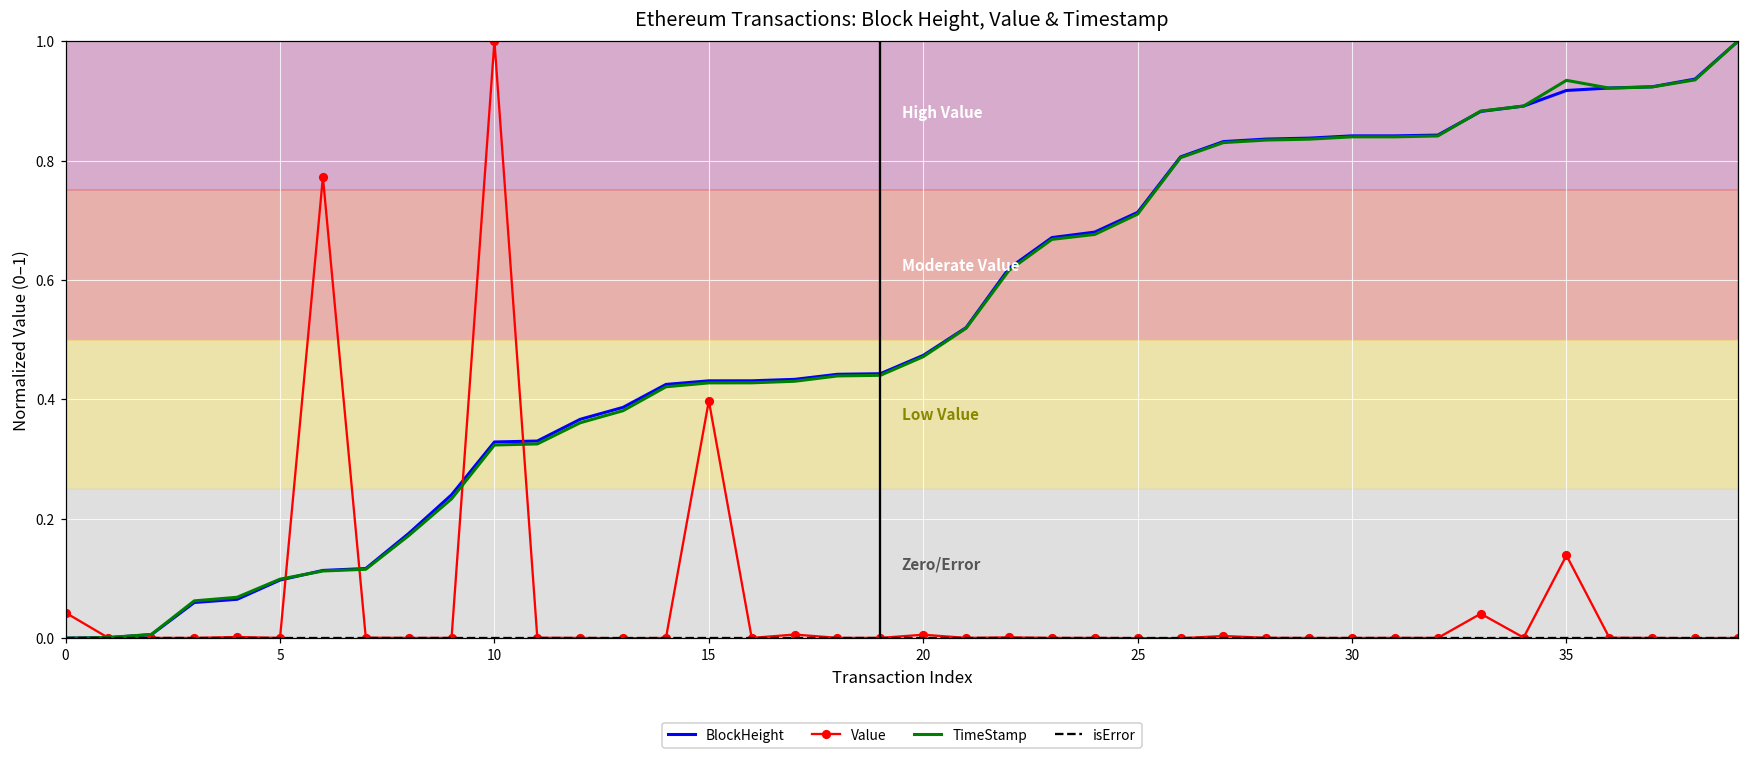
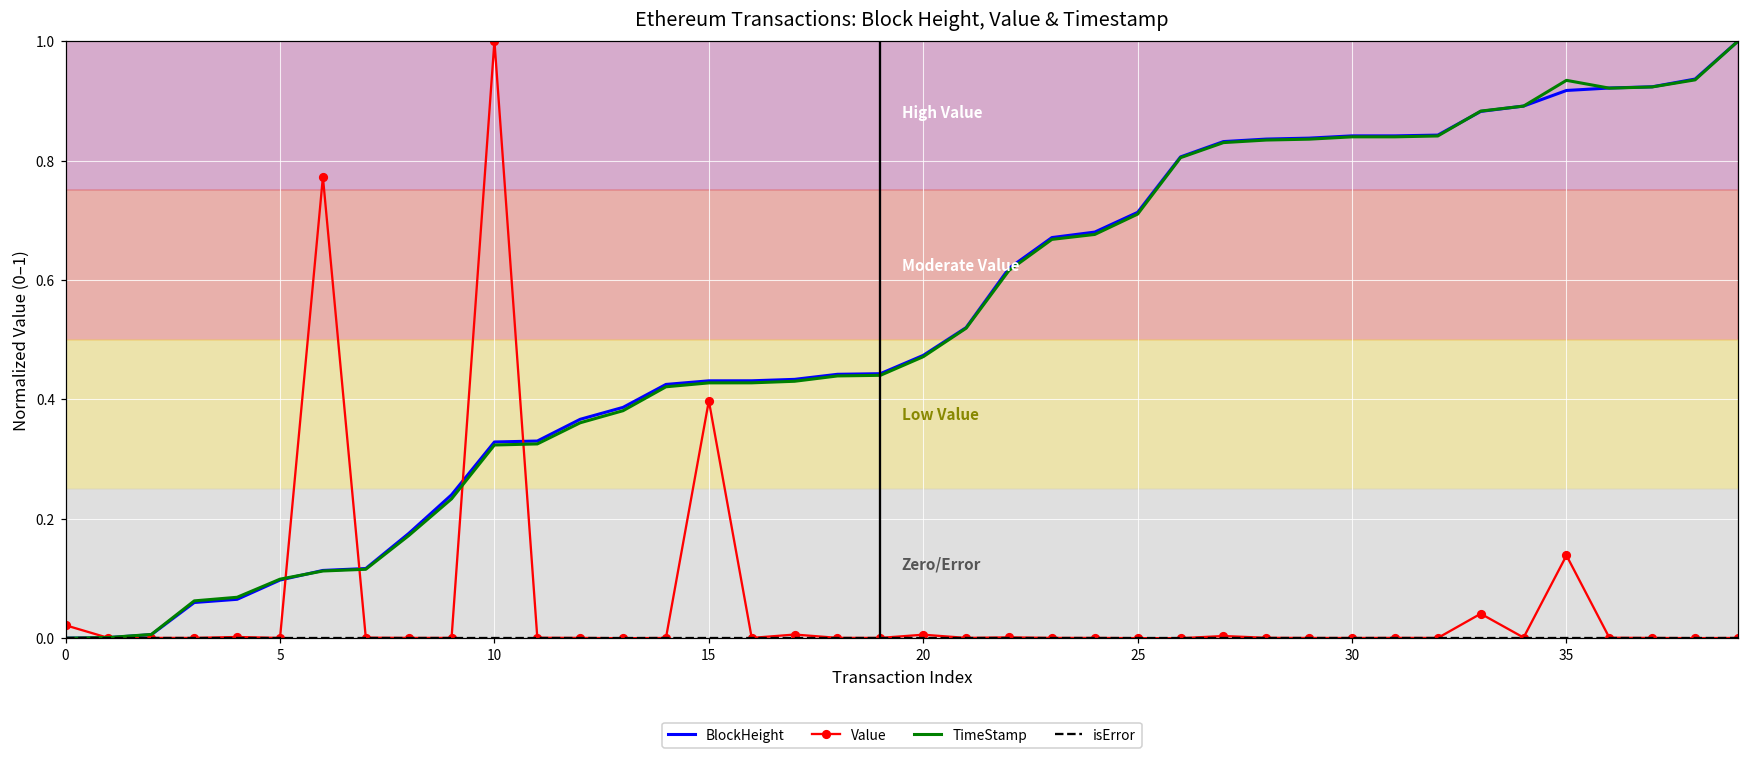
  {
    "BlockHeight": {
      "10": 0.33,
      "35": 0.92
    },
    "Value": {
-     "0": 0.04,
+     "0": 0.02,
      "10": 1.00,
      "15": 0.40,
      "20": 0.01,
      "35": 0.14
    },
    "TimeStamp": {
      "10": 0.32,
      "35": 0.93
    },
    "isError": {
      "10": 0.00,
      "15": 0.00,
      "20": 0.00,
      "35": 0.00
    }
  }
